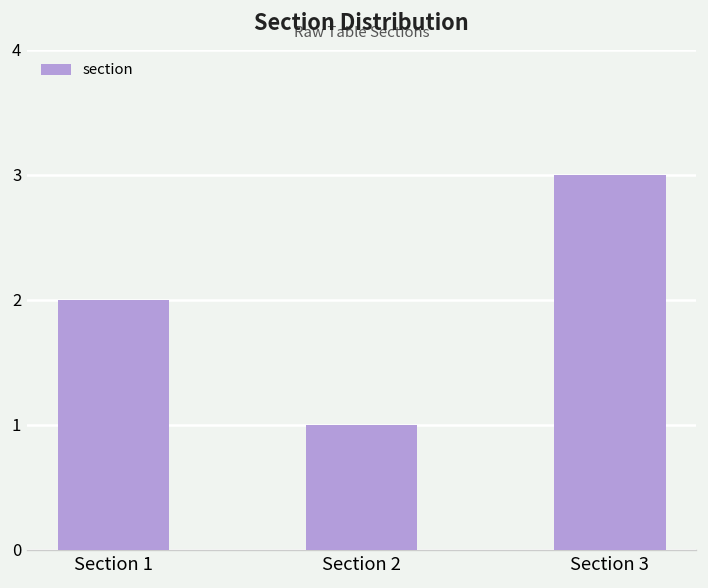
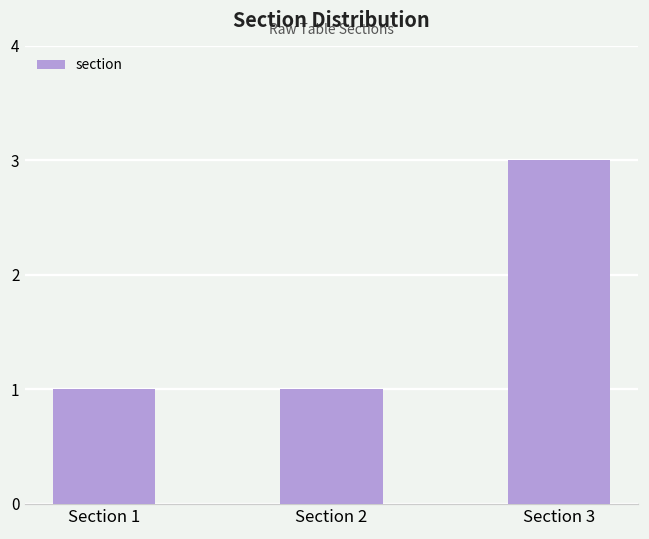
  {
-   "Section 1": 2,
+   "Section 1": 1,
    "Section 2": 1,
    "Section 3": 3
  }
